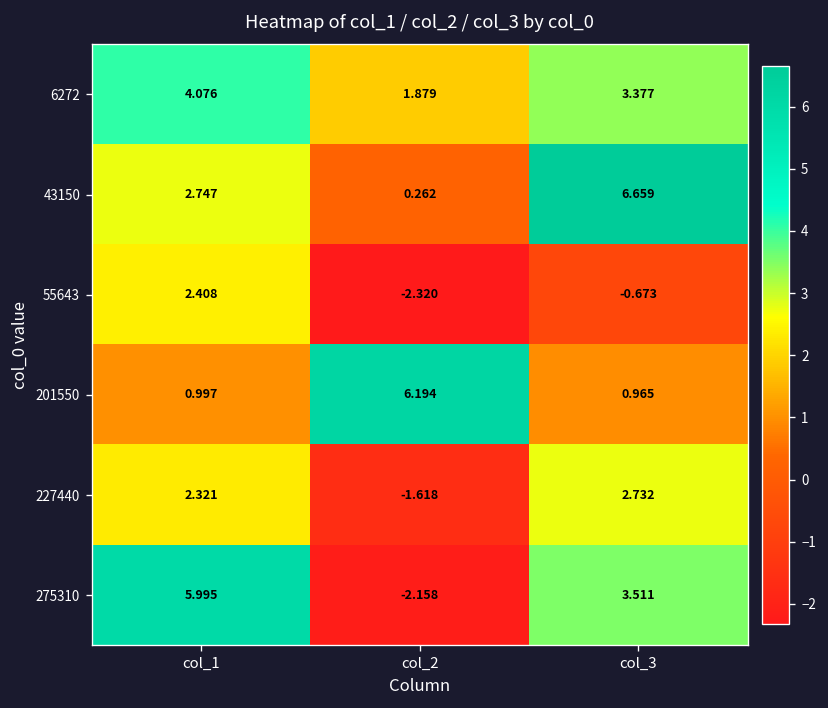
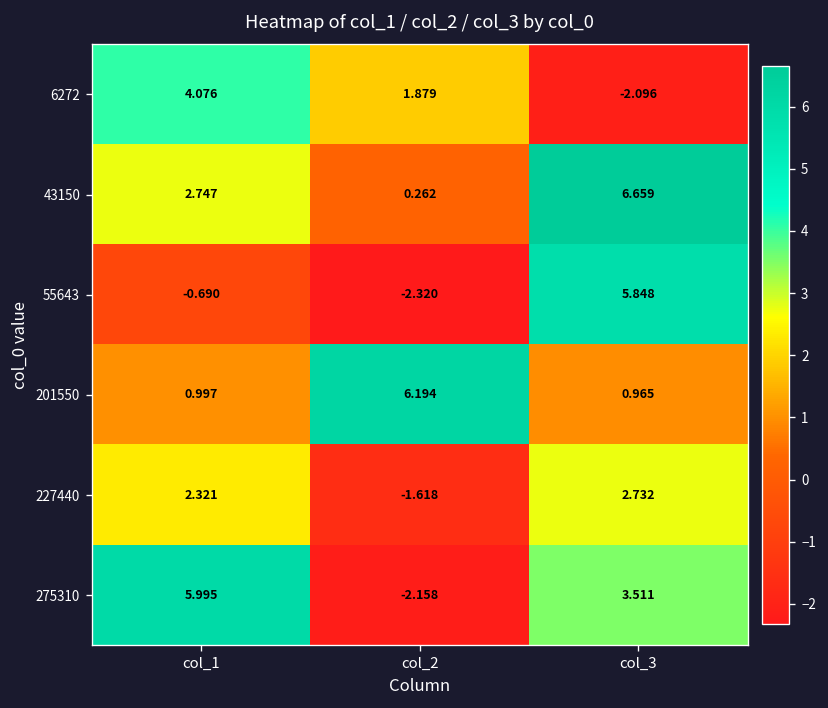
  {
    "6272": {
      "col_1": 4.076,
      "col_2": 1.879,
-     "col_3": 3.377
+     "col_3": -2.096
    },
    "43150": {
      "col_1": 2.747,
      "col_2": 0.262,
      "col_3": 6.659
    },
    "55643": {
-     "col_1": 2.408,
+     "col_1": -0.690,
      "col_2": -2.320,
-     "col_3": -0.673
+     "col_3": 5.848
    },
    "201550": {
      "col_1": 0.997,
      "col_2": 6.194,
      "col_3": 0.965
    },
    "227440": {
      "col_1": 2.321,
      "col_2": -1.618,
      "col_3": 2.732
    },
    "275310": {
      "col_1": 5.995,
      "col_2": -2.158,
      "col_3": 3.511
    }
  }
